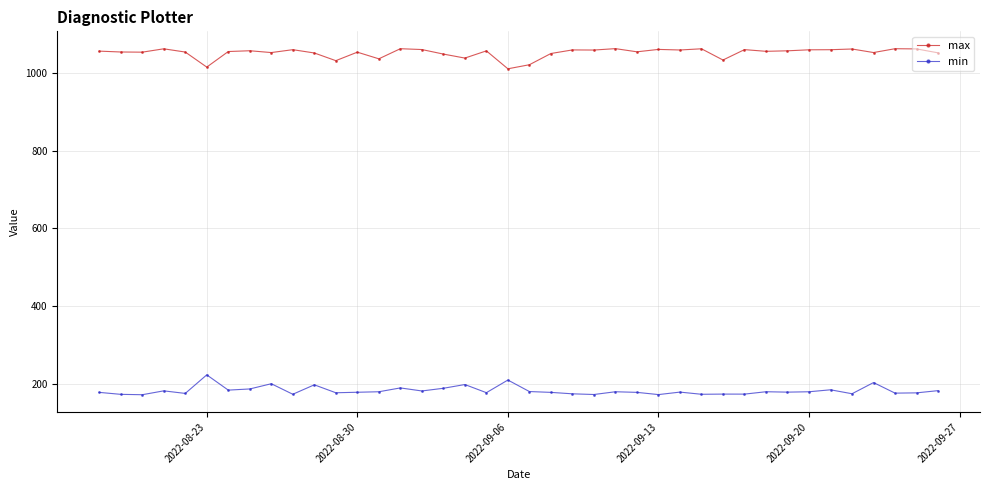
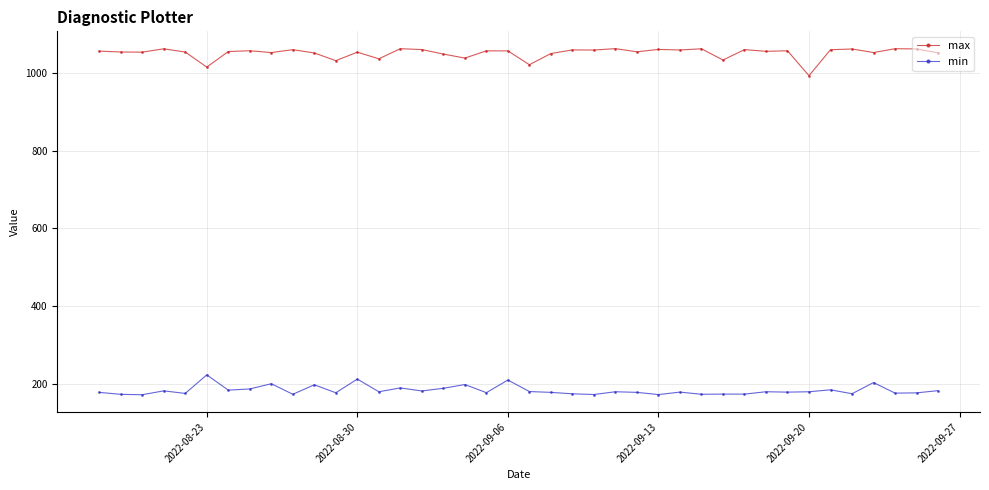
  {
    "max": {
      "2022-08-23": 1010,
      "2022-08-30": 1050,
-     "2022-09-06": 1010,
+     "2022-09-06": 1060,
      "2022-09-13": 1060,
-     "2022-09-20": 1060
+     "2022-09-20": 990
    },
    "min": {
      "2022-08-23": 220,
-     "2022-08-30": 180,
+     "2022-08-30": 210,
      "2022-09-06": 210,
      "2022-09-13": 170,
      "2022-09-20": 180
    }
  }
